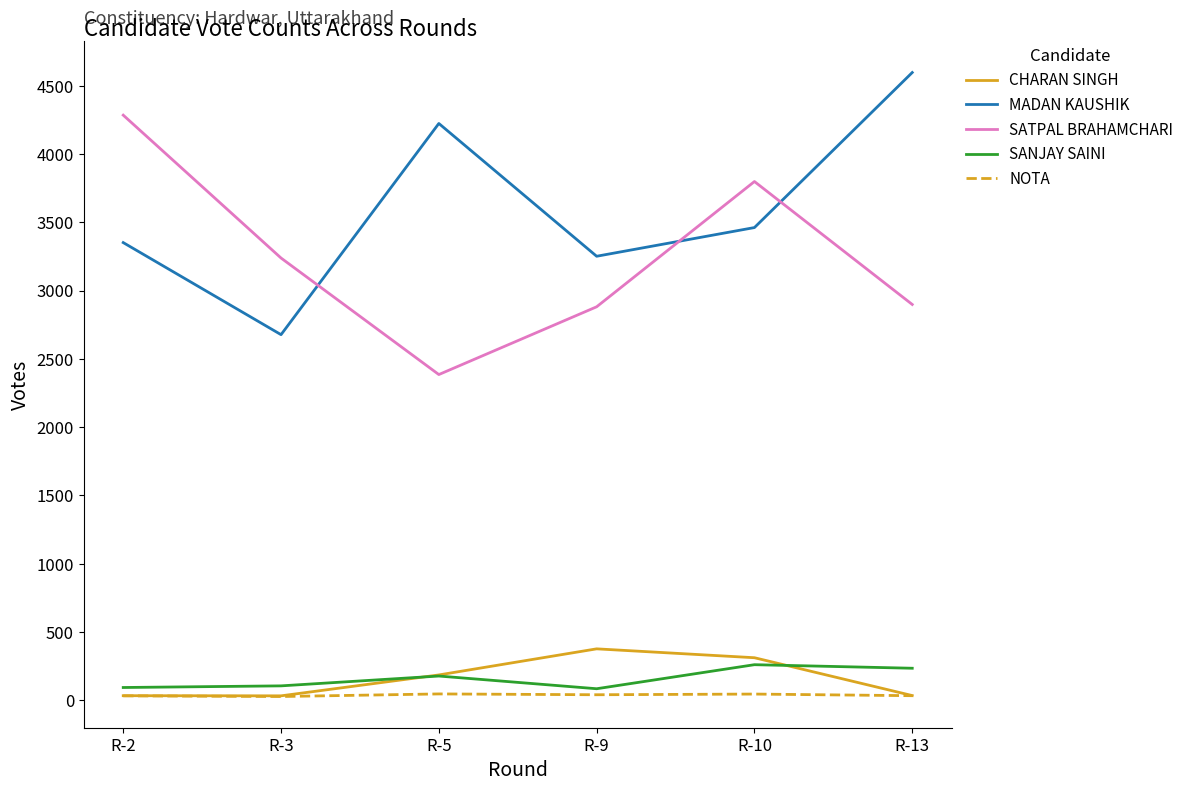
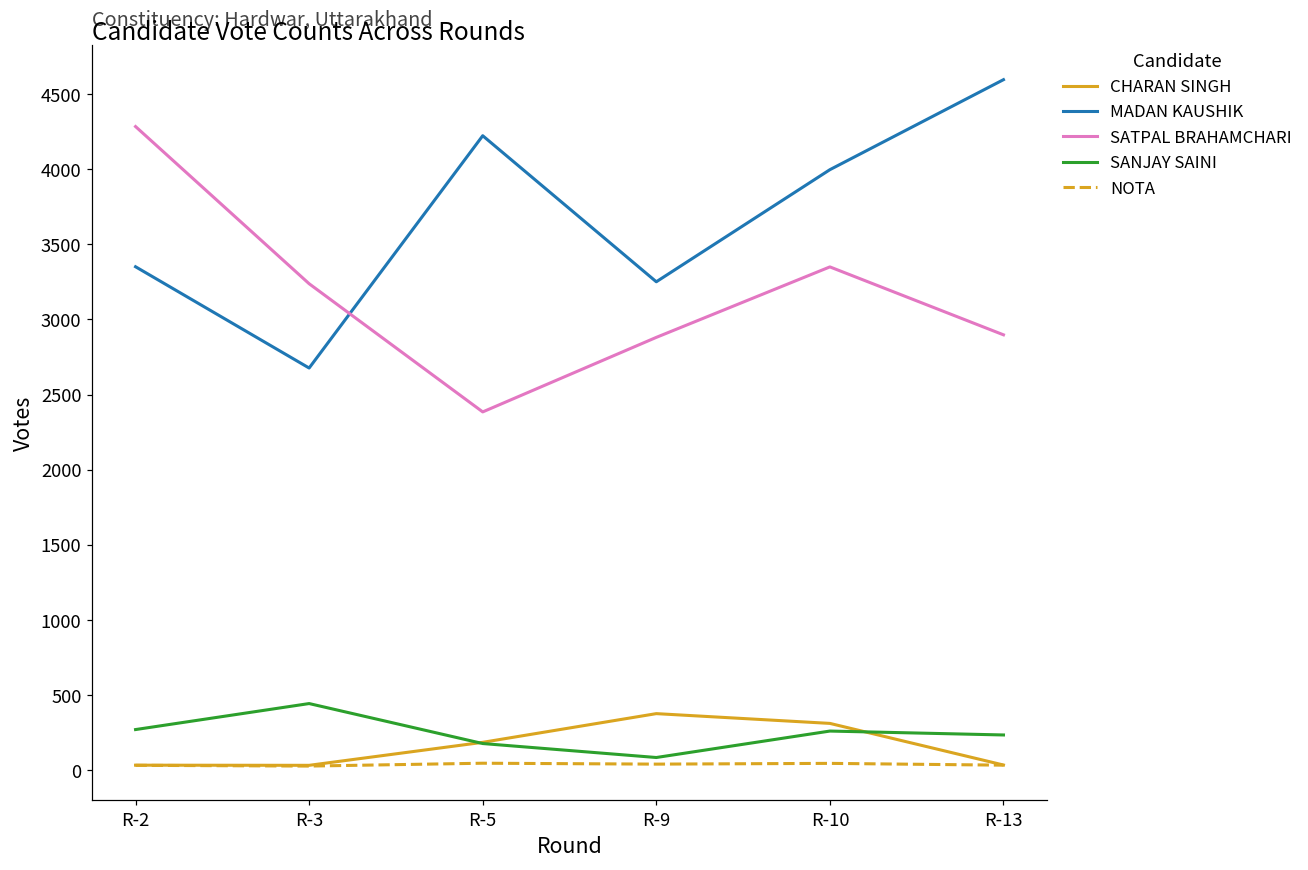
  {
    "MADAN KAUSHIK": {
      "R-2": 3350,
      "R-3": 2680,
      "R-5": 4220,
      "R-9": 3250,
-     "R-10": 3460,
+     "R-10": 4000,
      "R-13": 4600
    },
    "SATPAL BRAHAMCHARI": {
      "R-2": 4280,
      "R-3": 3240,
      "R-5": 2390,
      "R-9": 2880,
-     "R-10": 3800,
+     "R-10": 3350,
      "R-13": 2900
    },
    "SANJAY SAINI": {
-     "R-2": 90,
-     "R-3": 110,
+     "R-2": 270,
+     "R-3": 440,
      "R-9": 90,
      "R-10": 260,
      "R-13": 240
    }
  }
